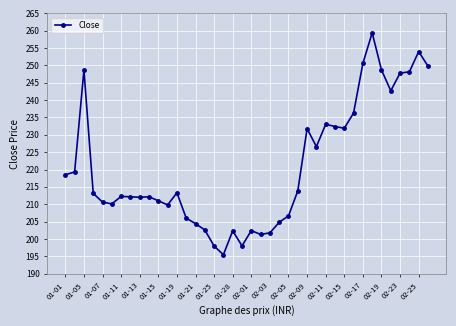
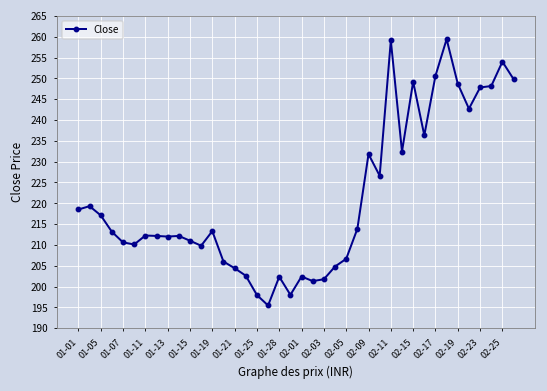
  {
    "01-01": 219,
-   "01-05": 249,
+   "01-05": 217,
    "01-07": 211,
    "01-11": 212,
    "01-13": 212,
    "01-15": 211,
    "01-19": 213,
    "01-21": 204,
    "01-25": 198,
    "01-28": 202,
    "02-01": 202,
    "02-03": 202,
    "02-05": 207,
    "02-09": 232,
-   "02-11": 233,
-   "02-15": 232,
+   "02-11": 259,
+   "02-15": 249,
    "02-17": 251,
    "02-19": 249,
    "02-23": 248,
    "02-25": 254
  }
